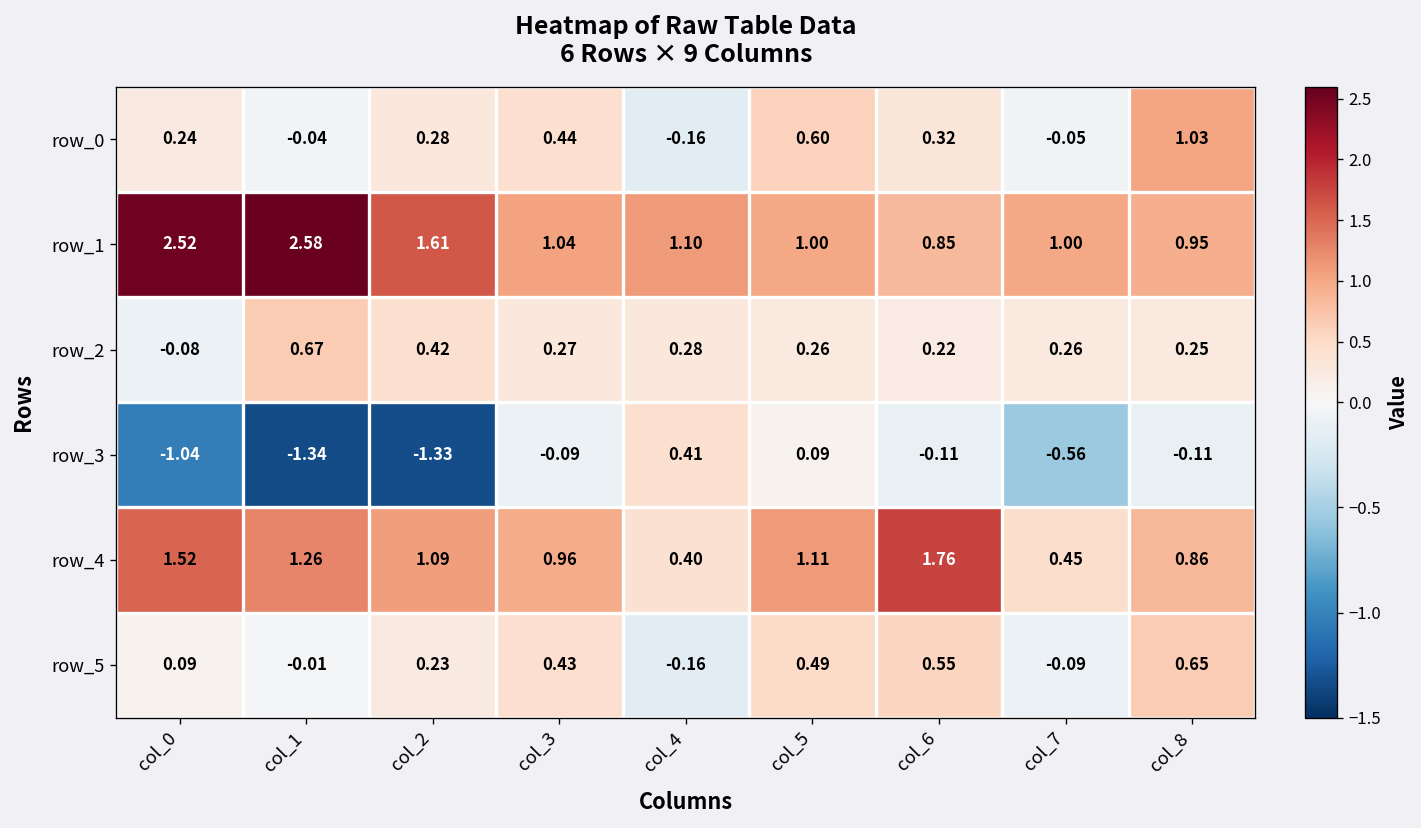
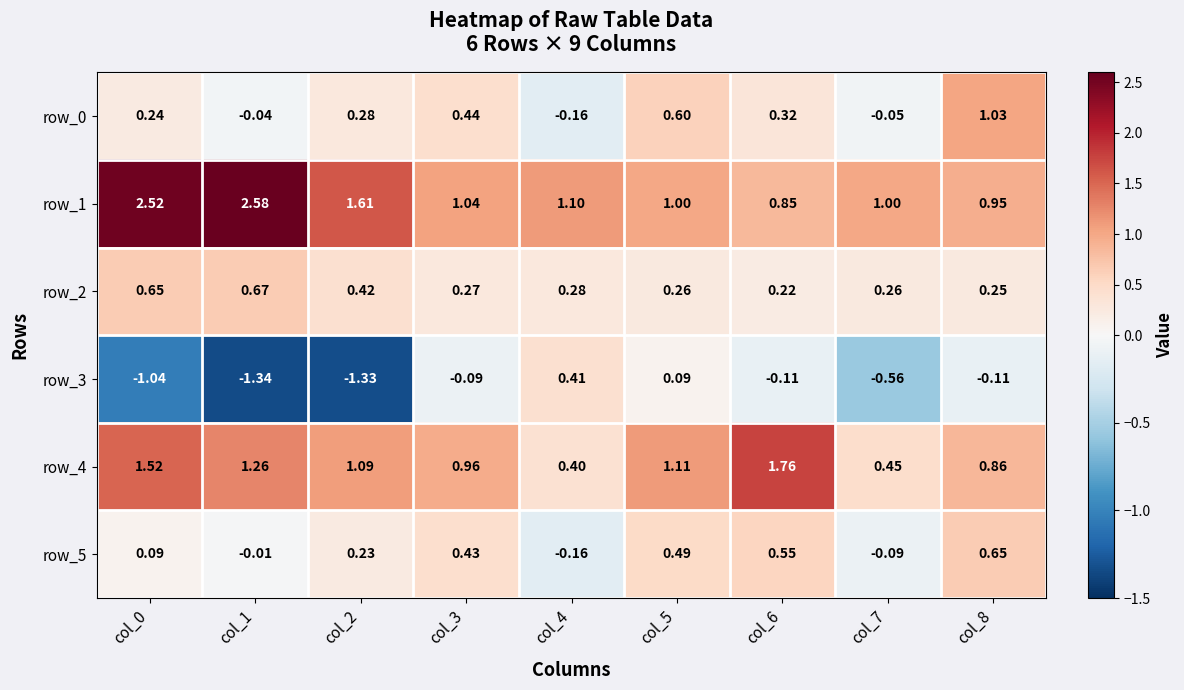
  {
    "row_0": {
      "col_0": 0.24,
      "col_1": -0.04,
      "col_2": 0.28,
      "col_3": 0.44,
      "col_4": -0.16,
      "col_5": 0.60,
      "col_6": 0.32,
      "col_7": -0.05,
      "col_8": 1.03
    },
    "row_1": {
      "col_0": 2.52,
      "col_1": 2.58,
      "col_2": 1.61,
      "col_3": 1.04,
      "col_4": 1.10,
      "col_5": 1.00,
      "col_6": 0.85,
      "col_7": 1.00,
      "col_8": 0.95
    },
    "row_2": {
-     "col_0": -0.08,
+     "col_0": 0.65,
      "col_1": 0.67,
      "col_2": 0.42,
      "col_3": 0.27,
      "col_4": 0.28,
      "col_5": 0.26,
      "col_6": 0.22,
      "col_7": 0.26,
      "col_8": 0.25
    },
    "row_3": {
      "col_0": -1.04,
      "col_1": -1.34,
      "col_2": -1.33,
      "col_3": -0.09,
      "col_4": 0.41,
      "col_5": 0.09,
      "col_6": -0.11,
      "col_7": -0.56,
      "col_8": -0.11
    },
    "row_4": {
      "col_0": 1.52,
      "col_1": 1.26,
      "col_2": 1.09,
      "col_3": 0.96,
      "col_4": 0.40,
      "col_5": 1.11,
      "col_6": 1.76,
      "col_7": 0.45,
      "col_8": 0.86
    },
    "row_5": {
      "col_0": 0.09,
      "col_1": -0.01,
      "col_2": 0.23,
      "col_3": 0.43,
      "col_4": -0.16,
      "col_5": 0.49,
      "col_6": 0.55,
      "col_7": -0.09,
      "col_8": 0.65
    }
  }
